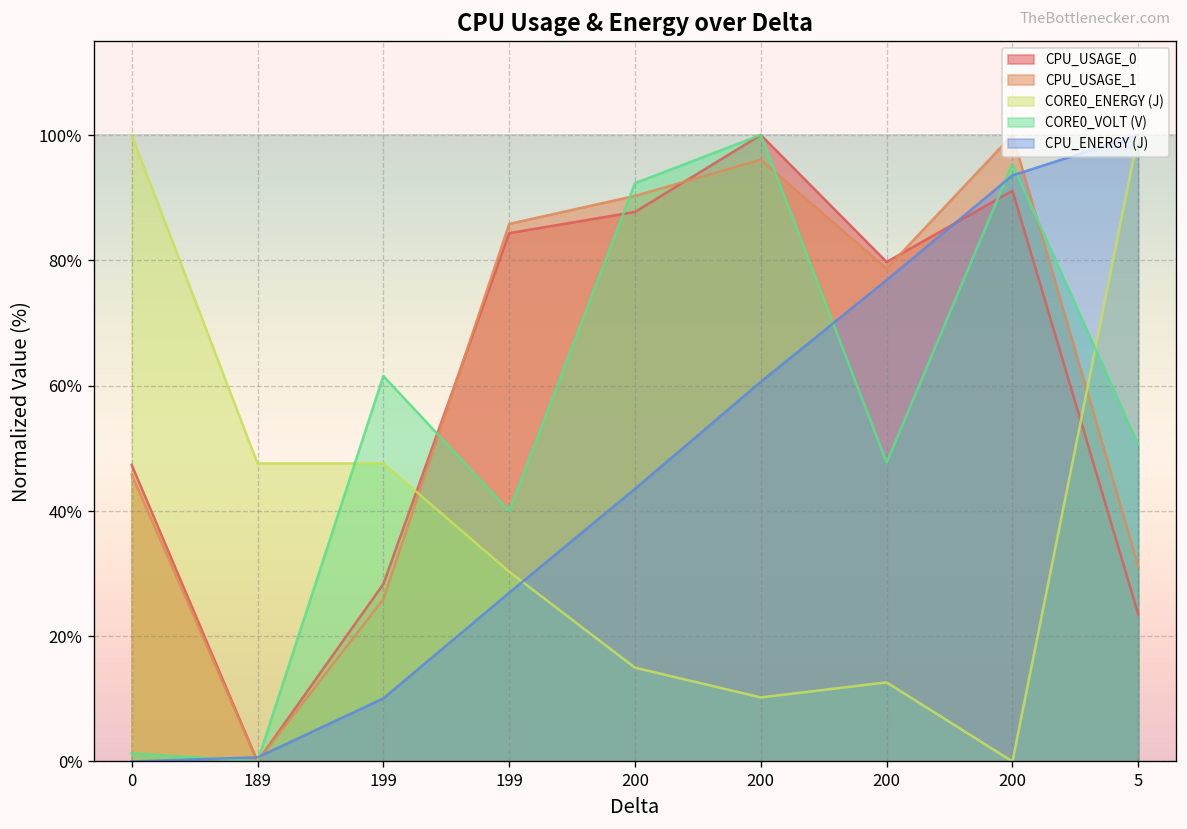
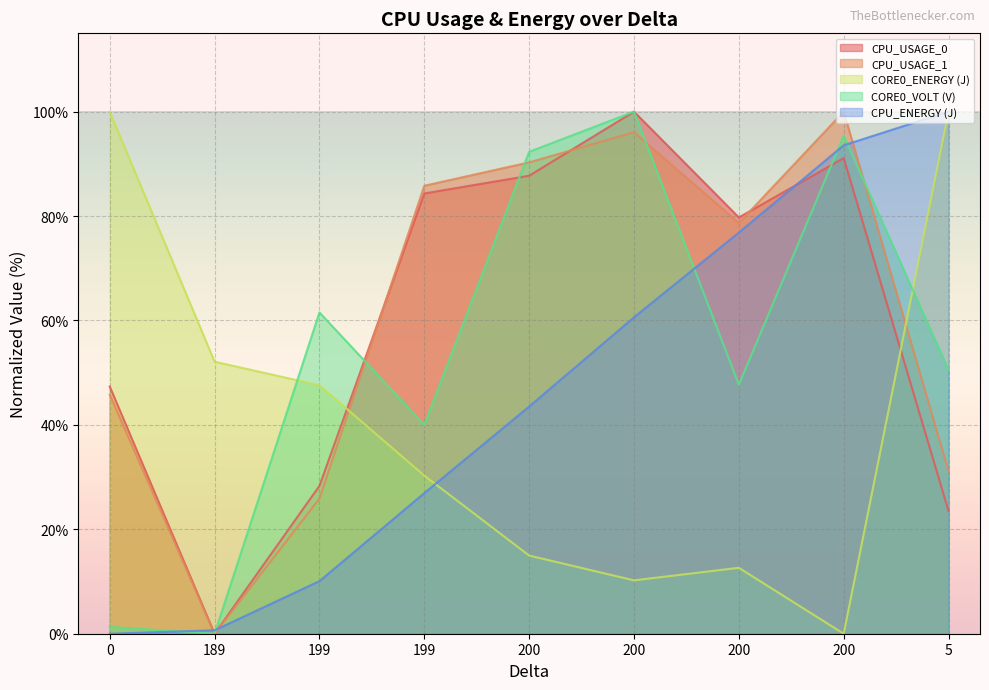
  {
    "CORE0_ENERGY (J)": {
      "0": "100%",
-     "189": "48%"
+     "189": "52%"
    },
    "CORE0_VOLT (V)": {
      "0": "1%",
      "5": "51%"
    },
    "CPU_ENERGY (J)": {
      "0": "0%",
      "189": "1%"
    }
  }
